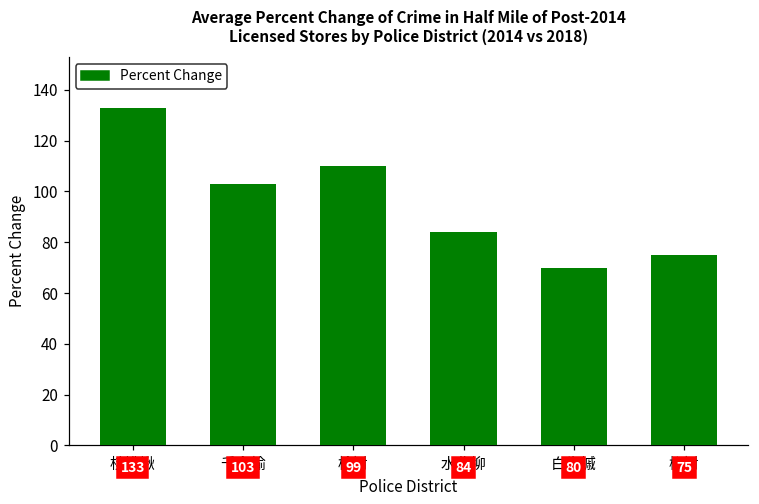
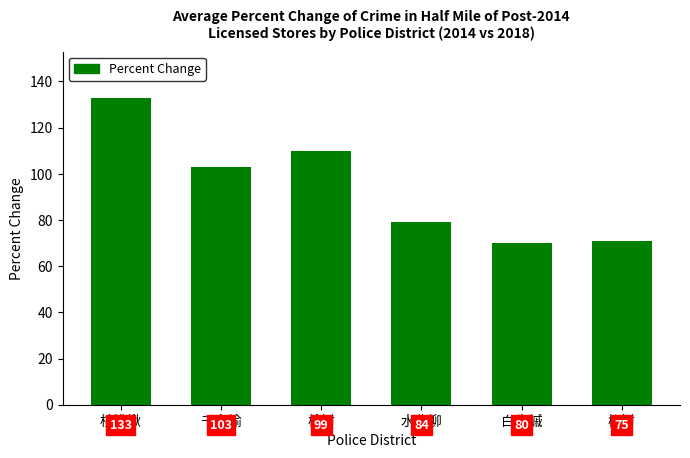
  {
    "核桃楸": 133,
    "千金榆": 103,
    "榆树": 110,
-   "水曲柳": 84,
+   "水曲柳": 79,
    "白牛槭": 70,
-   "椴树": 75
+   "椴树": 71
  }
